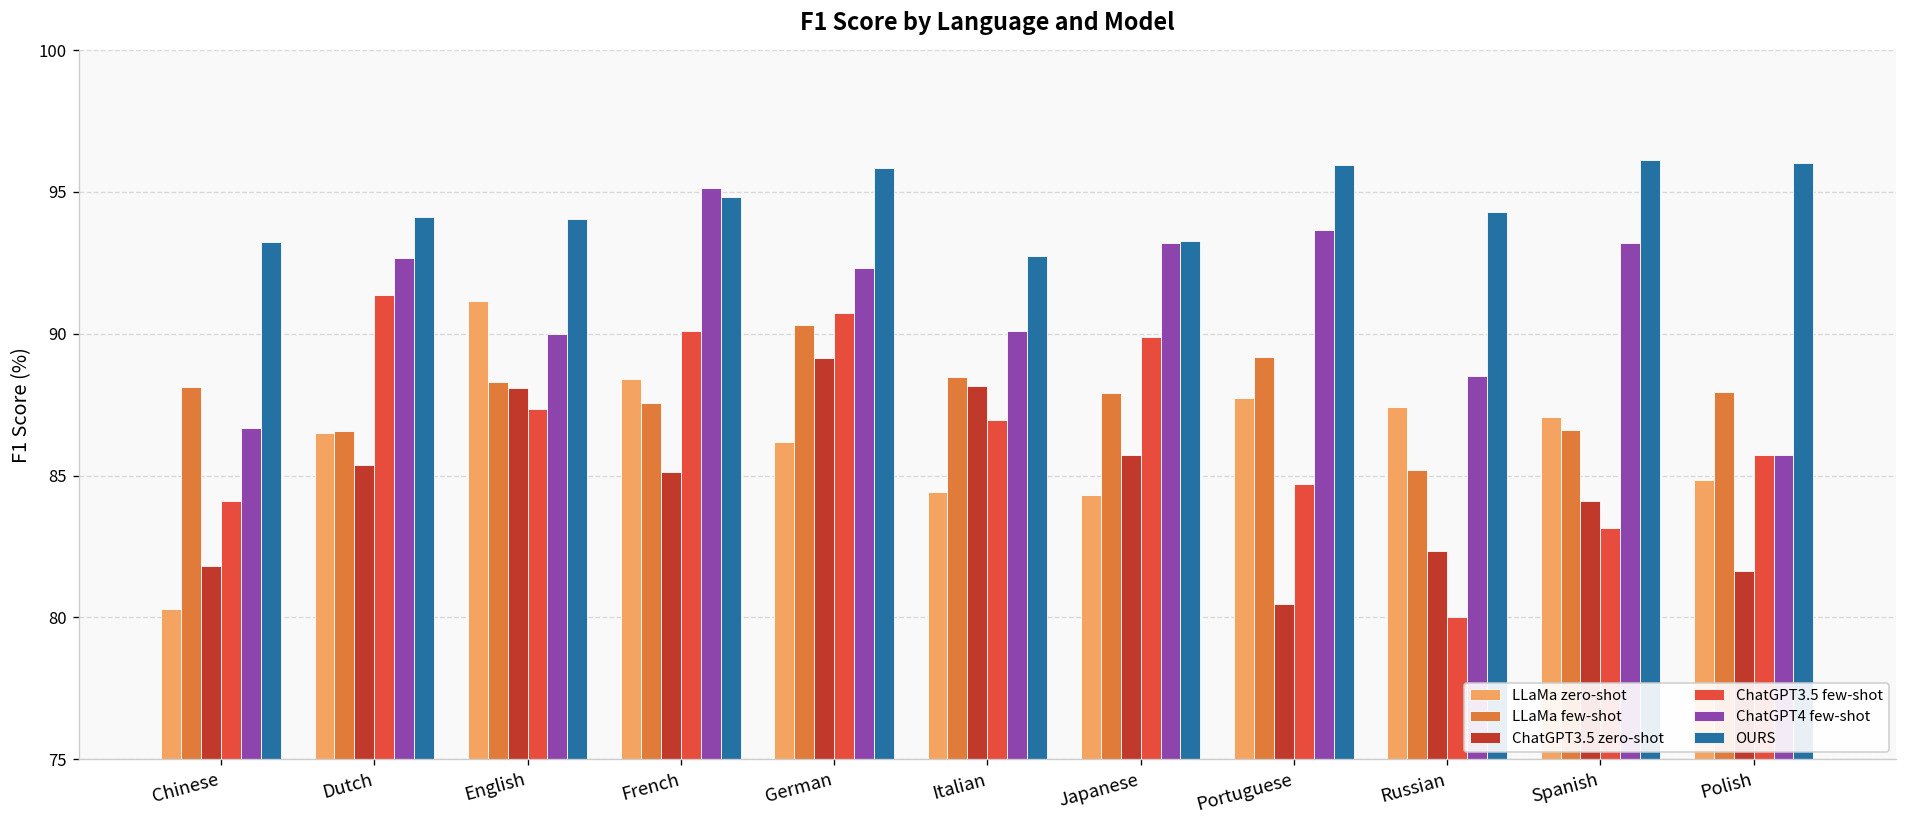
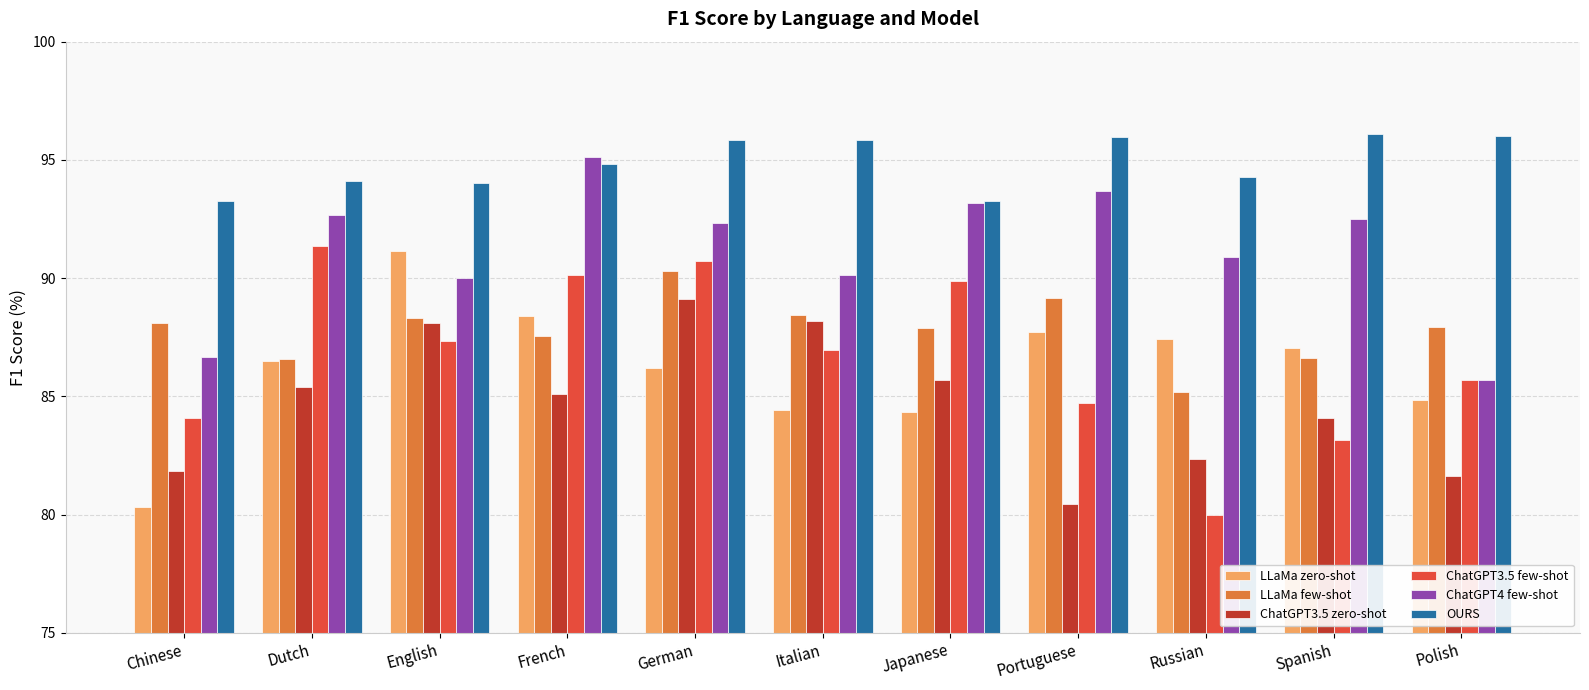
  {
    "LLaMa zero-shot": {
      "Chinese": 80.3,
      "Dutch": 86.5,
      "English": 91.1,
      "French": 88.4,
      "German": 86.2,
      "Italian": 84.4,
      "Japanese": 84.3,
      "Portuguese": 87.7,
      "Russian": 87.4,
      "Spanish": 87.1,
      "Polish": 84.9
    },
    "ChatGPT4 few-shot": {
      "Chinese": 86.7,
      "Dutch": 92.7,
      "English": 90.0,
      "French": 95.1,
      "German": 92.3,
      "Italian": 90.1,
      "Japanese": 93.2,
      "Portuguese": 93.7,
-     "Russian": 88.5,
-     "Spanish": 93.2,
+     "Russian": 90.9,
+     "Spanish": 92.5,
      "Polish": 85.7
    },
    "OURS": {
      "Chinese": 93.3,
      "Dutch": 94.1,
      "English": 94.0,
      "French": 94.8,
      "German": 95.8,
-     "Italian": 92.7,
+     "Italian": 95.9,
      "Japanese": 93.3,
      "Portuguese": 96.0,
      "Russian": 94.3,
      "Spanish": 96.1,
      "Polish": 96.0
    }
  }
